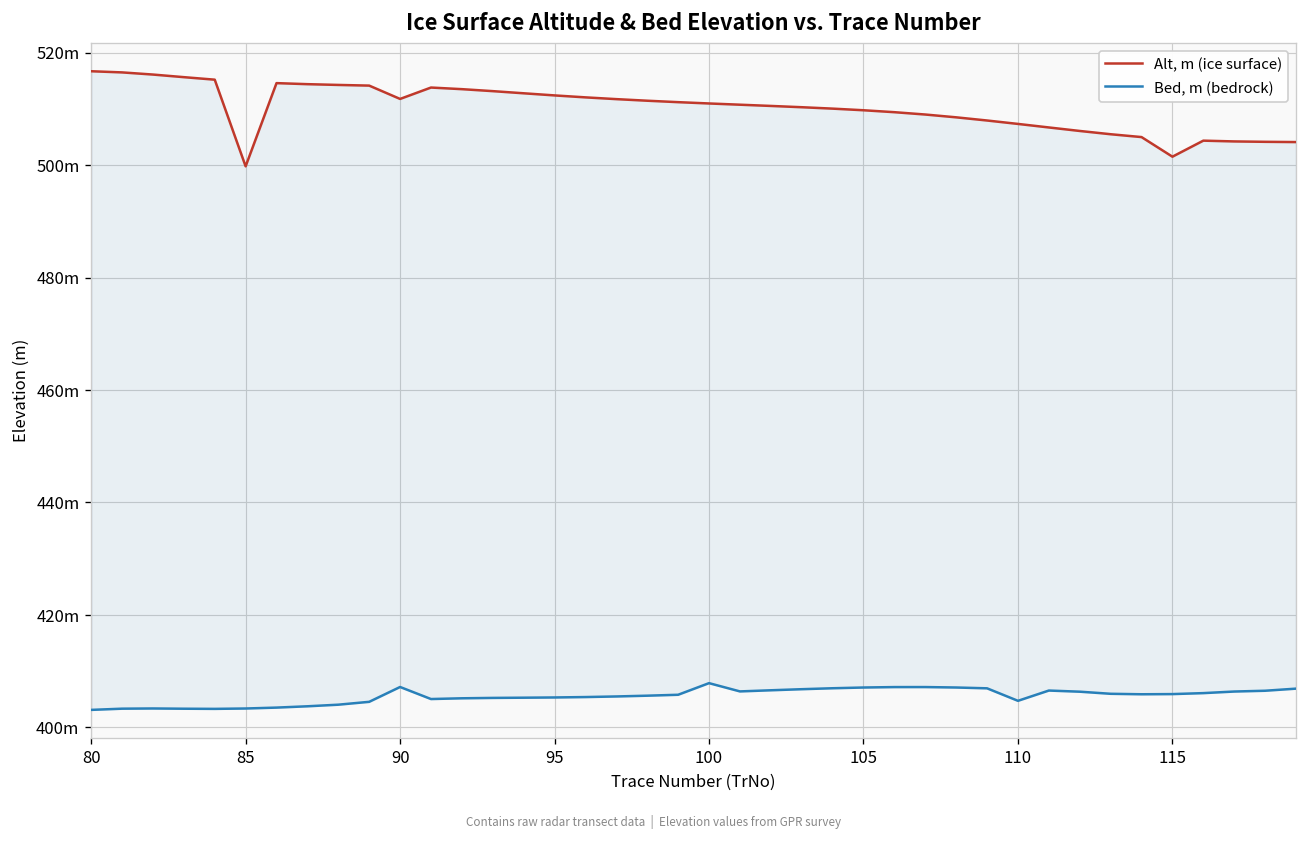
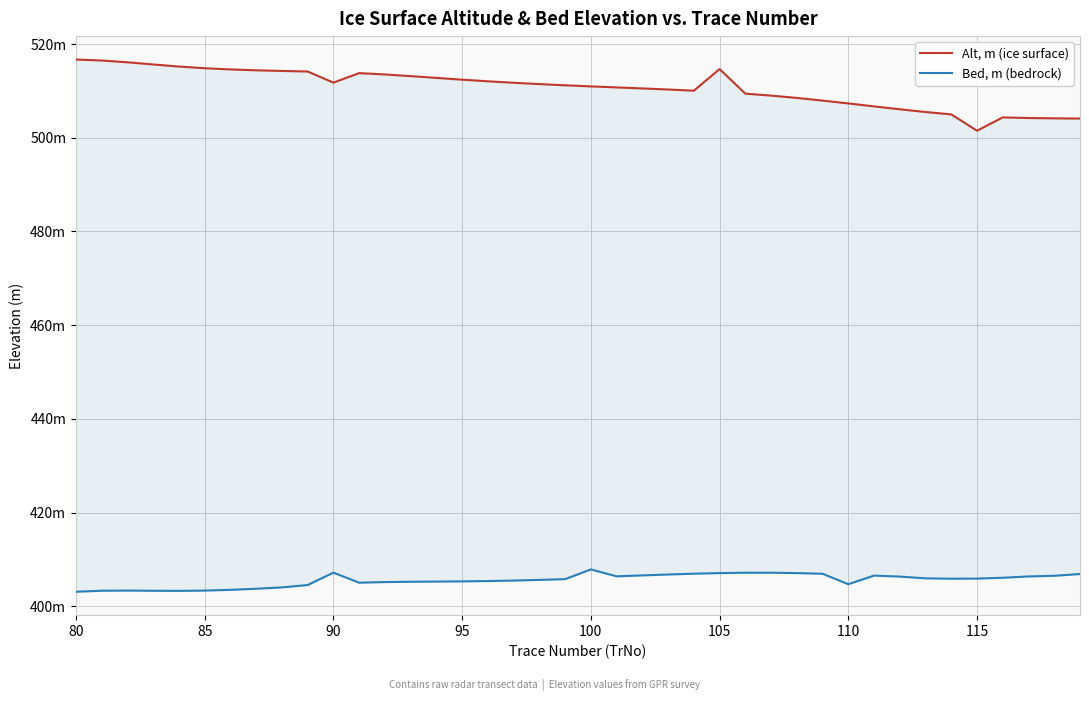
  {
    "Alt, m (ice surface)": {
      "80": "517m",
-     "85": "500m",
+     "85": "515m",
      "90": "512m",
      "95": "512m",
      "100": "511m",
-     "105": "510m",
+     "105": "515m",
      "110": "507m",
      "115": "502m"
    },
    "Bed, m (bedrock)": {
      "80": "403m",
      "85": "403m",
      "90": "407m",
      "95": "405m",
      "100": "408m",
      "105": "407m",
      "110": "405m",
      "115": "406m"
    }
  }
